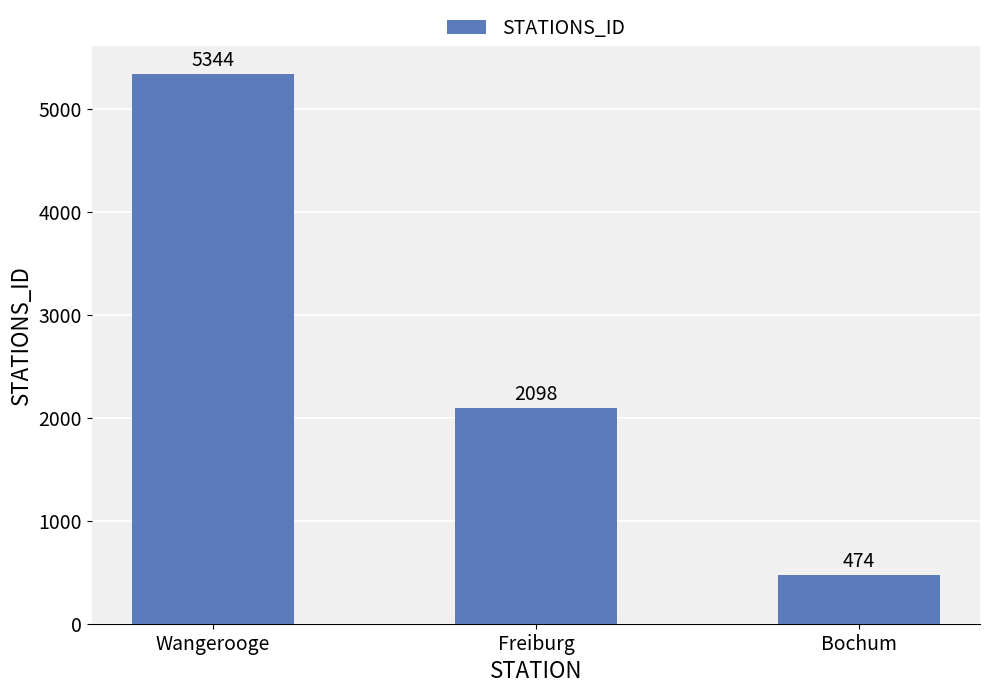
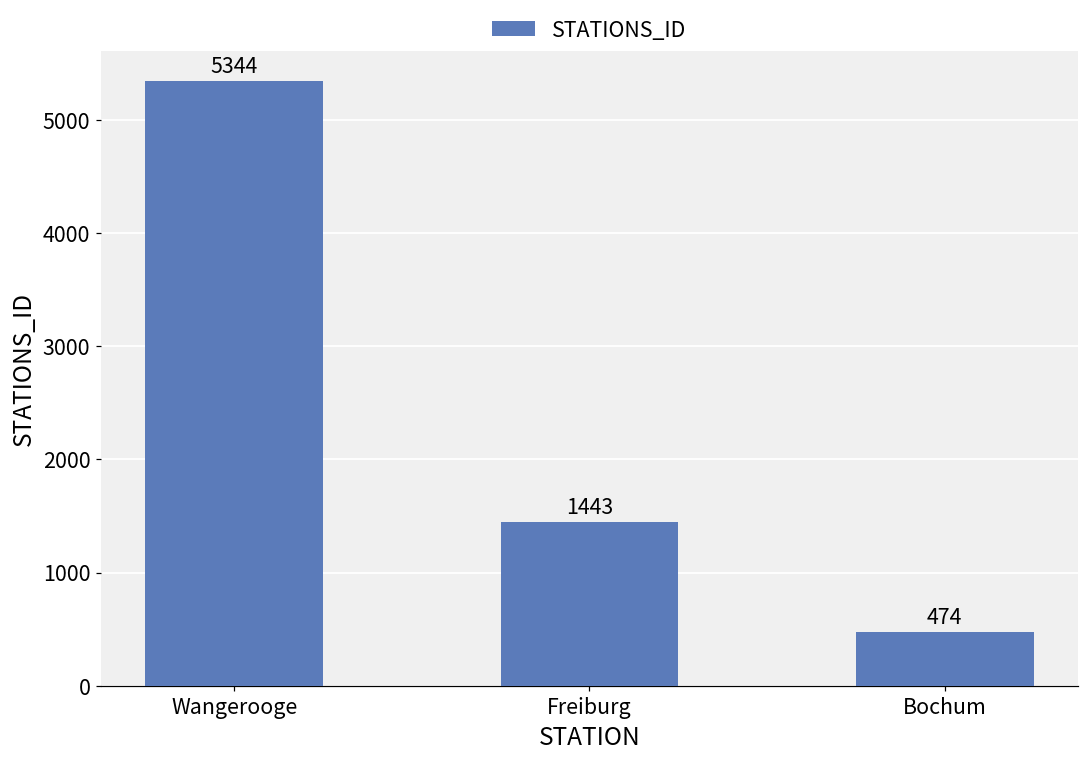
  {
    "Wangerooge": 5344,
-   "Freiburg": 2098,
+   "Freiburg": 1443,
    "Bochum": 474
  }
